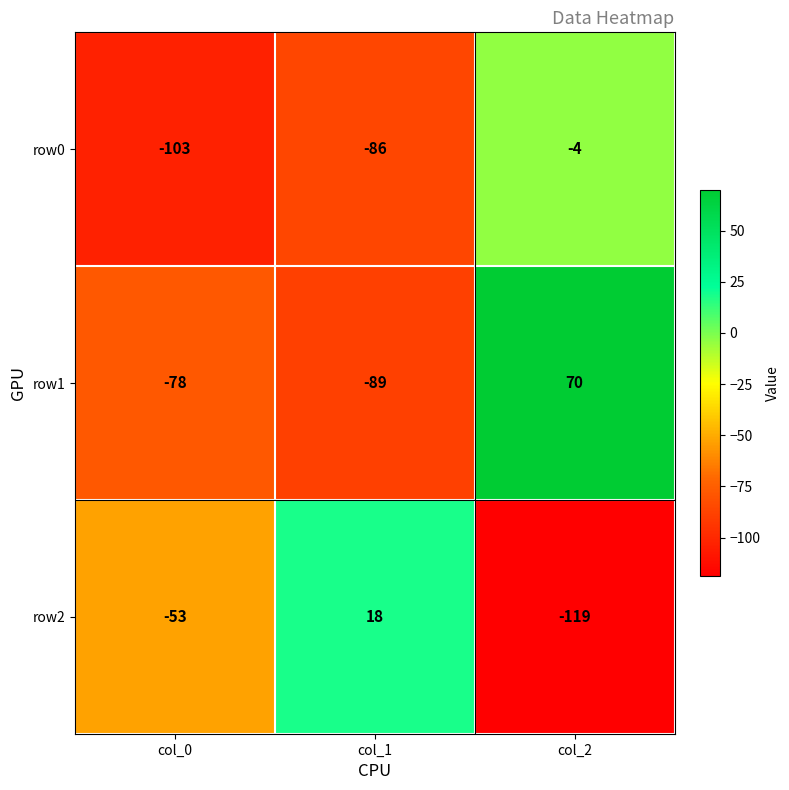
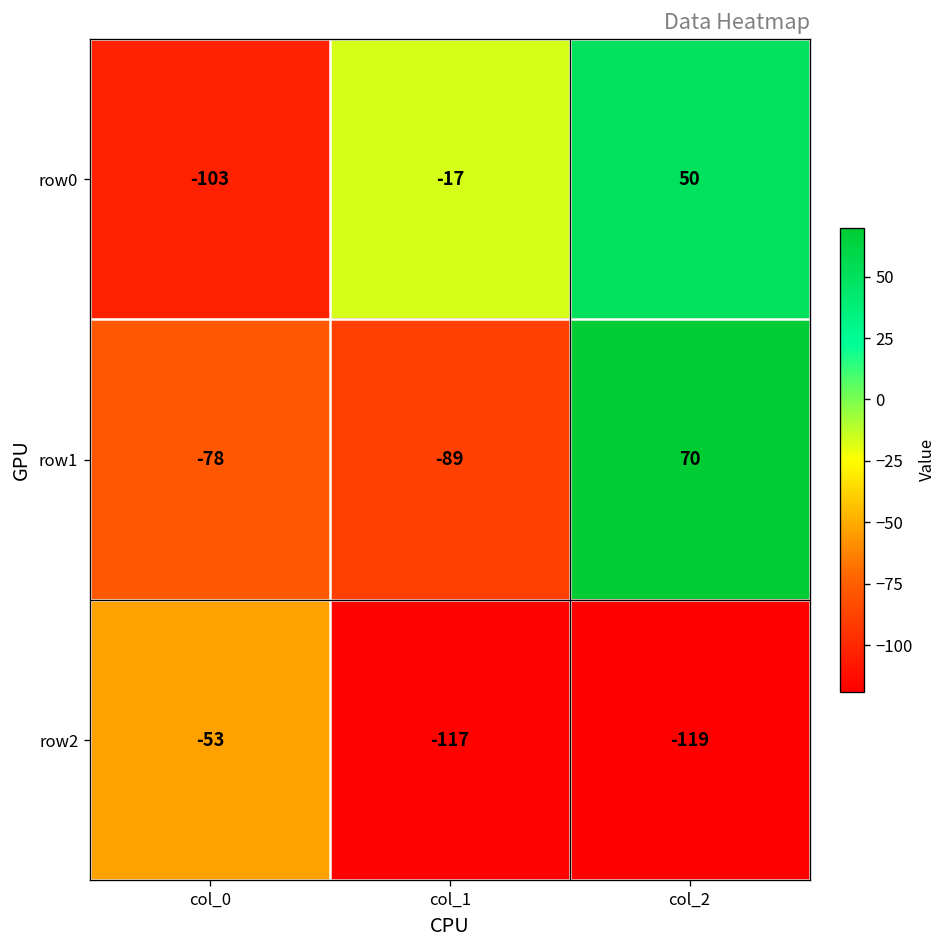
  {
    "row0": {
      "col_0": -103,
-     "col_1": -86,
-     "col_2": -4
+     "col_1": -17,
+     "col_2": 50
    },
    "row1": {
      "col_0": -78,
      "col_1": -89,
      "col_2": 70
    },
    "row2": {
      "col_0": -53,
-     "col_1": 18,
+     "col_1": -117,
      "col_2": -119
    }
  }
